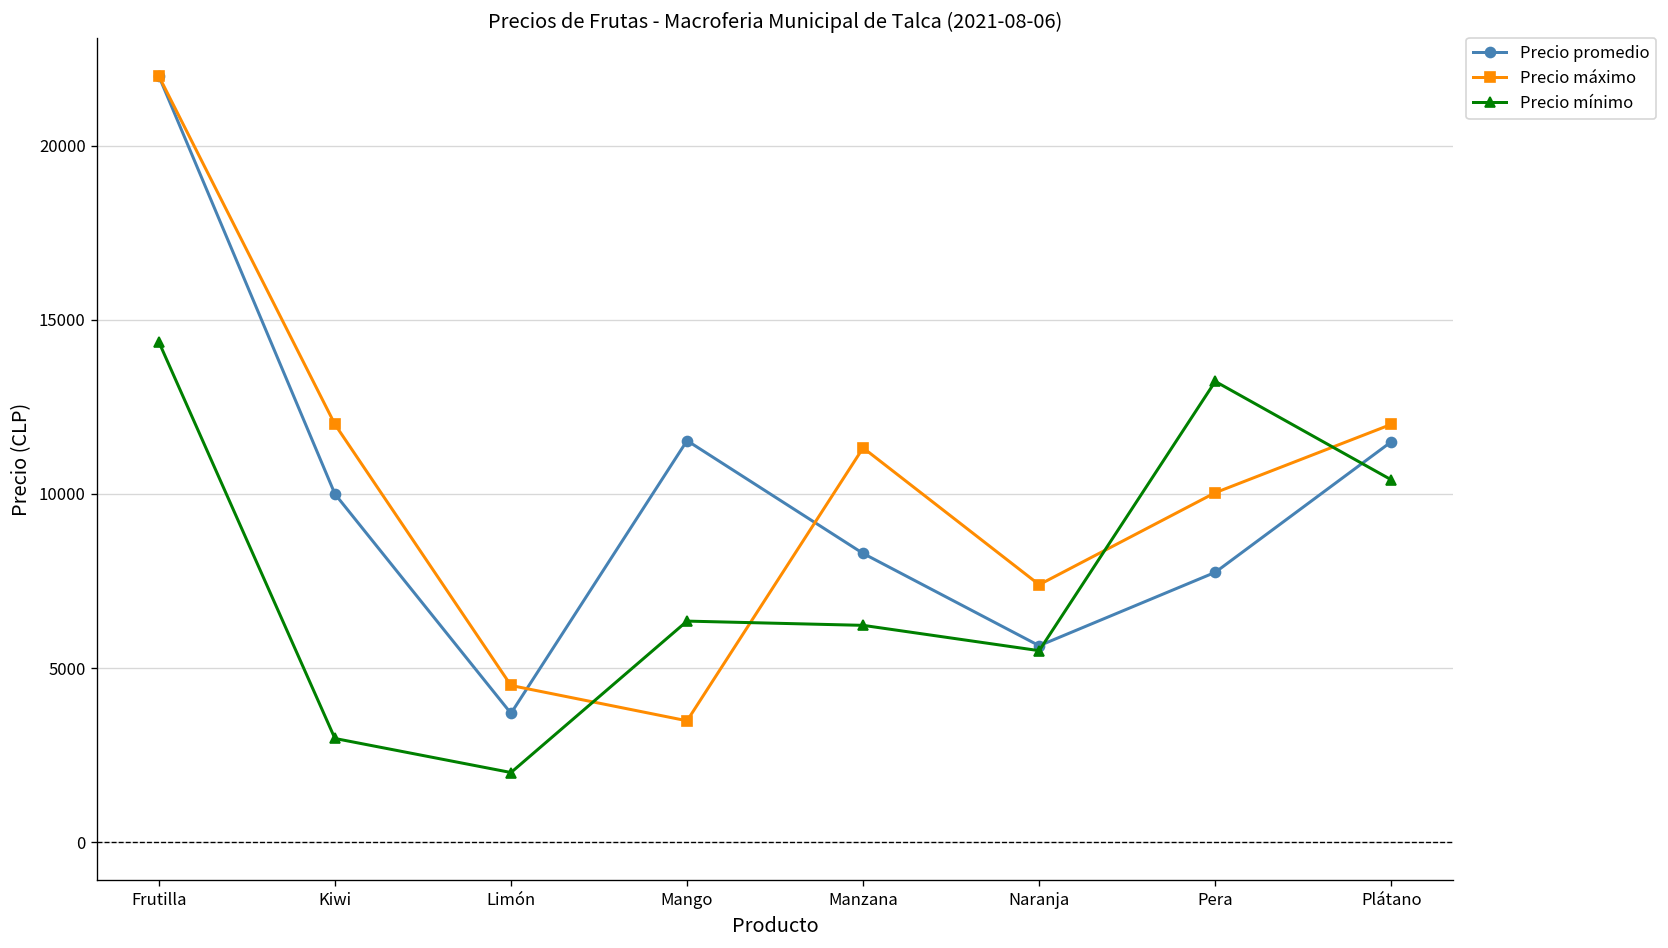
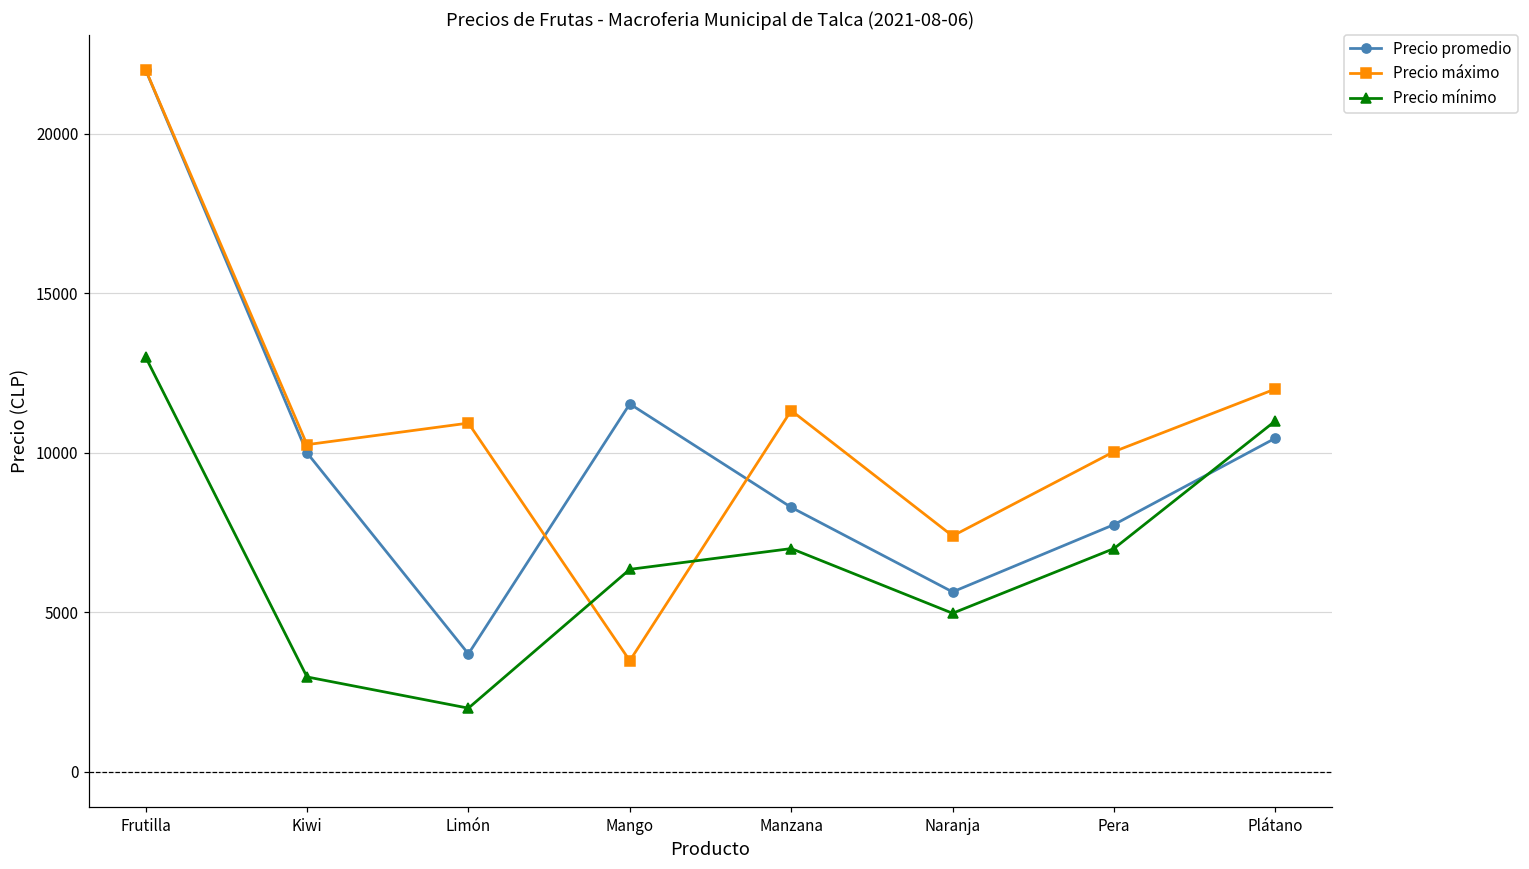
  {
    "Precio promedio": {
      "Kiwi": 10000,
      "Limón": 3700,
      "Mango": 11500,
      "Manzana": 8300,
      "Naranja": 5600,
      "Pera": 7800,
-     "Plátano": 11500
+     "Plátano": 10500
    },
    "Precio máximo": {
-     "Kiwi": 12000,
-     "Limón": 4500,
+     "Kiwi": 10300,
+     "Limón": 10900,
      "Mango": 3500,
      "Manzana": 11300,
      "Naranja": 7400,
      "Pera": 10000,
      "Plátano": 12000
    },
    "Precio mínimo": {
-     "Frutilla": 14400,
+     "Frutilla": 13000,
      "Kiwi": 3000,
      "Limón": 2000,
      "Mango": 6300,
-     "Manzana": 6200,
-     "Naranja": 5500,
-     "Pera": 13200,
-     "Plátano": 10400
+     "Manzana": 7000,
+     "Naranja": 5000,
+     "Pera": 7000,
+     "Plátano": 11000
    }
  }
